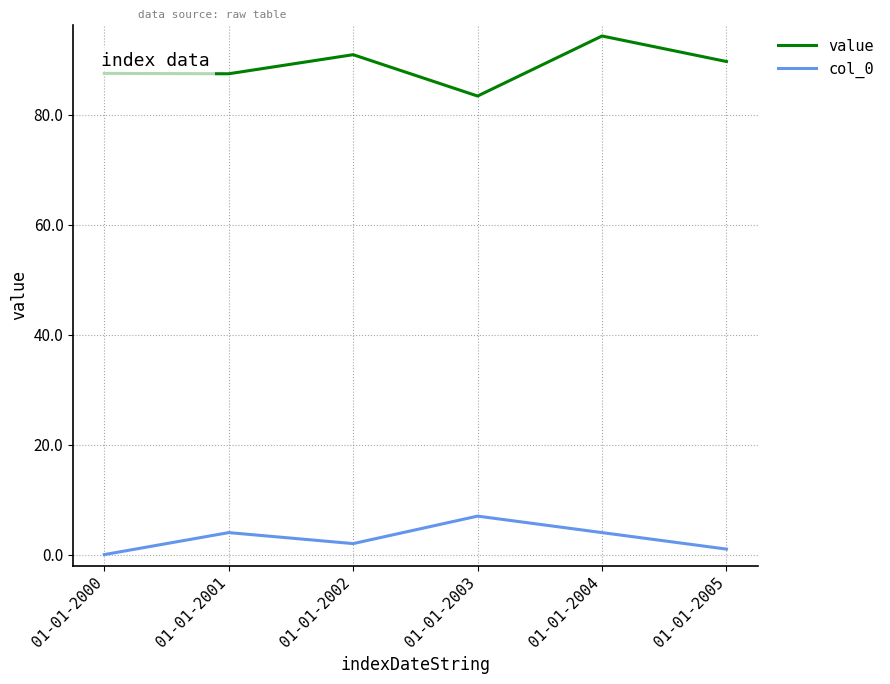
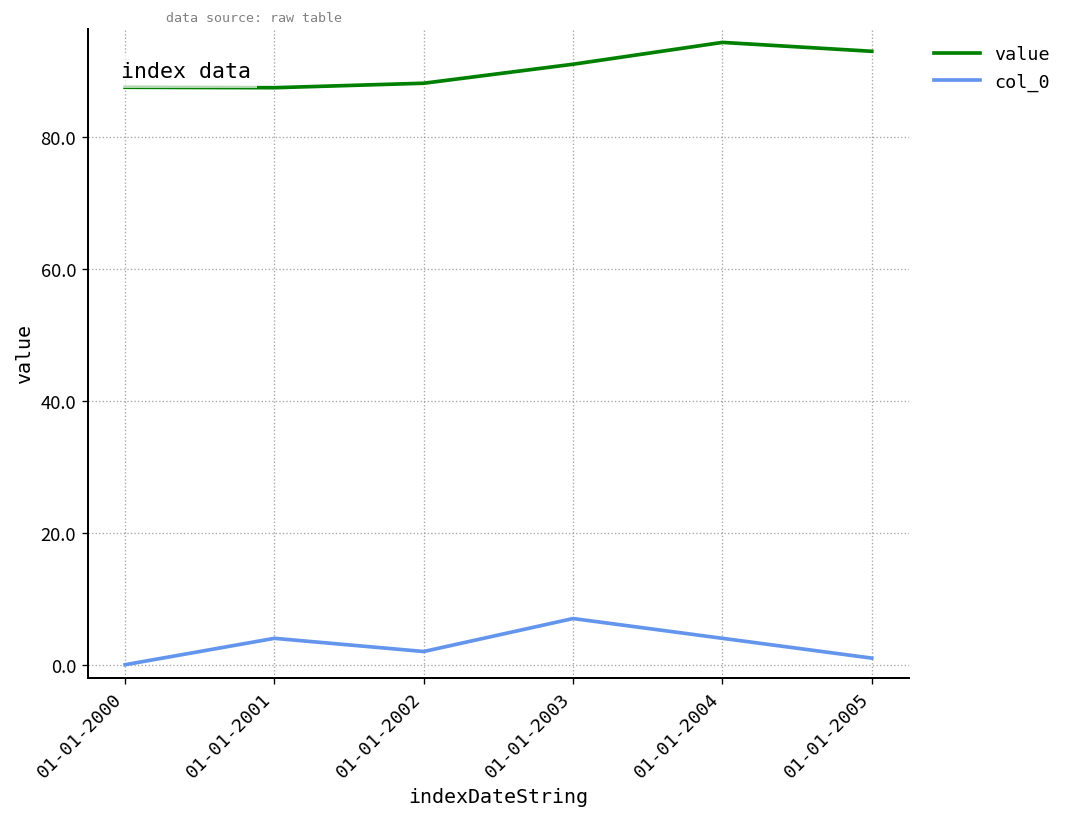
  {
    "value": {
      "01-01-2001": 87,
-     "01-01-2002": 91,
-     "01-01-2003": 83,
+     "01-01-2002": 88,
+     "01-01-2003": 91,
      "01-01-2004": 94,
-     "01-01-2005": 90
+     "01-01-2005": 93
    },
    "col_0": {
      "01-01-2000": 0,
      "01-01-2001": 4,
      "01-01-2002": 2,
      "01-01-2003": 7,
      "01-01-2004": 4,
      "01-01-2005": 1
    }
  }
